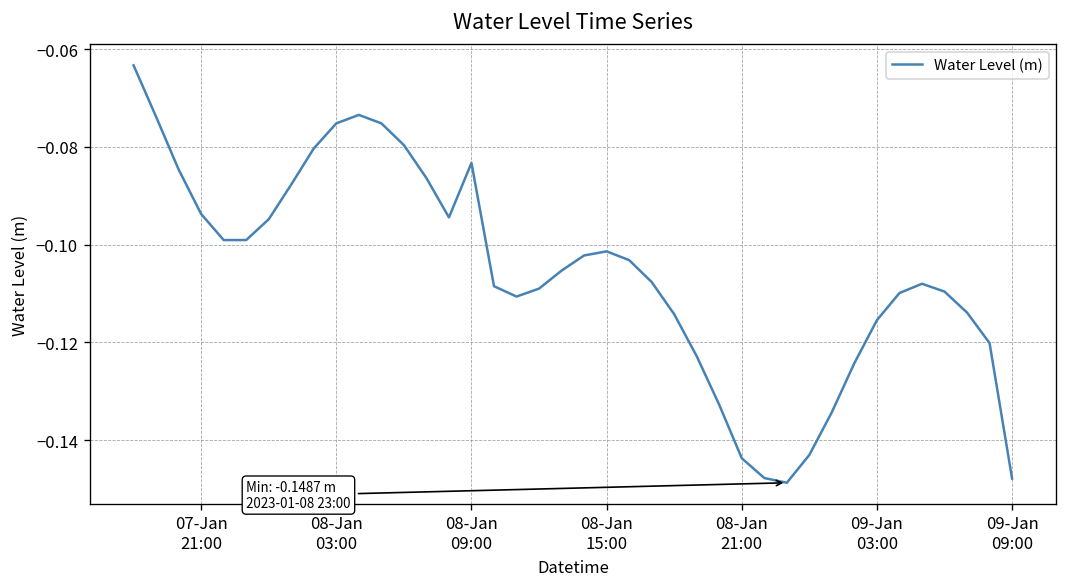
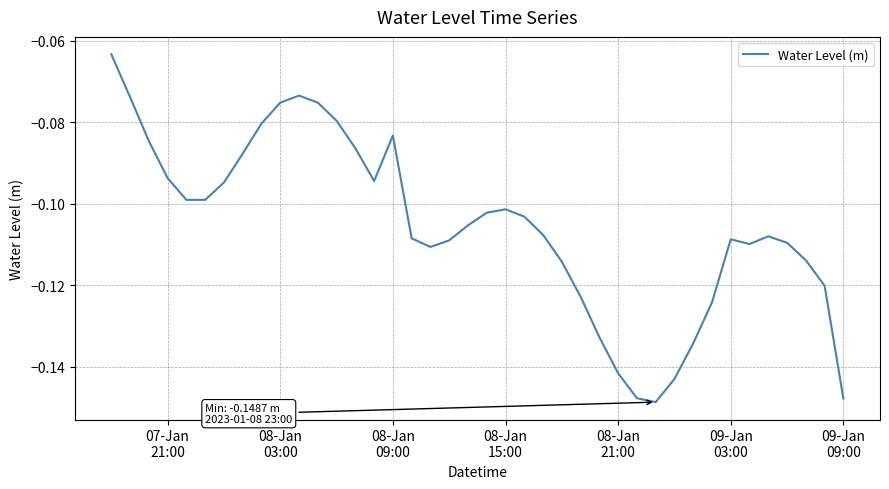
  {
    "07-Jan 21:00": -0.094,
    "08-Jan 03:00": -0.075,
    "08-Jan 09:00": -0.083,
    "08-Jan 15:00": -0.101,
-   "08-Jan 21:00": -0.144,
-   "09-Jan 03:00": -0.115,
+   "08-Jan 21:00": -0.142,
+   "09-Jan 03:00": -0.109,
    "09-Jan 09:00": -0.148
  }
